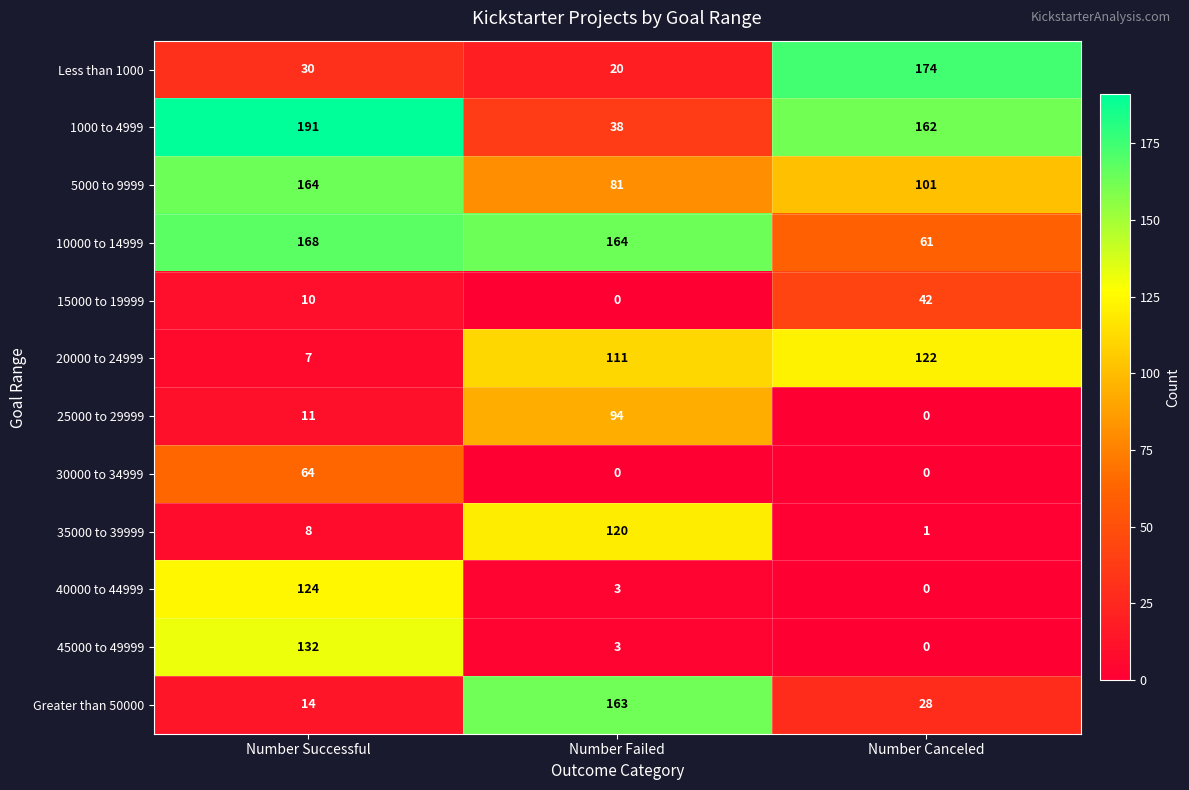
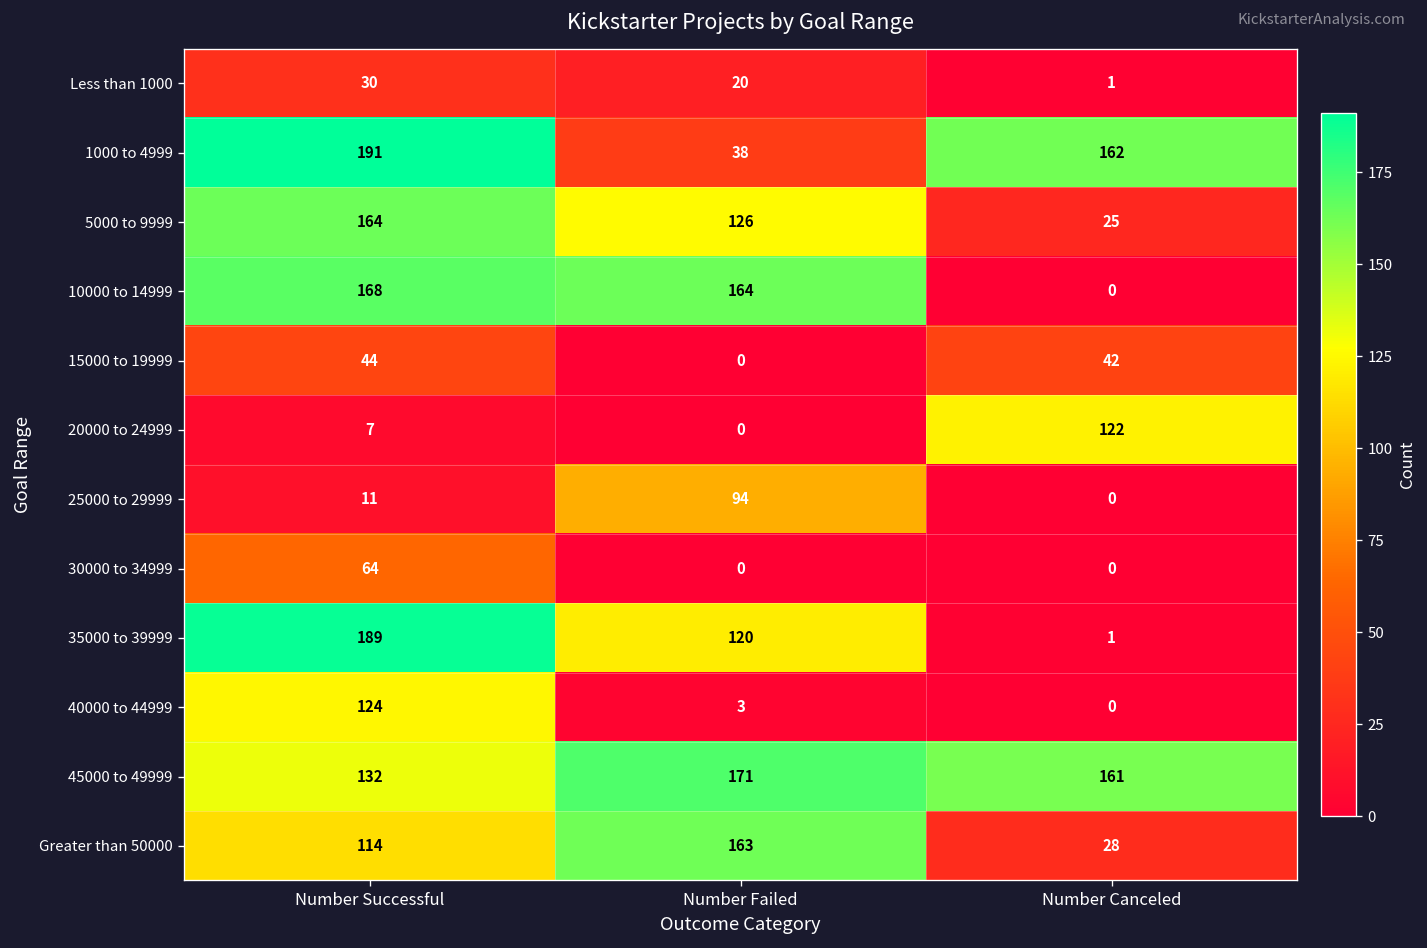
  {
    "Less than 1000": {
      "Number Successful": 30,
      "Number Failed": 20,
-     "Number Canceled": 174
+     "Number Canceled": 1
    },
    "1000 to 4999": {
      "Number Successful": 191,
      "Number Failed": 38,
      "Number Canceled": 162
    },
    "5000 to 9999": {
      "Number Successful": 164,
-     "Number Failed": 81,
-     "Number Canceled": 101
+     "Number Failed": 126,
+     "Number Canceled": 25
    },
    "10000 to 14999": {
      "Number Successful": 168,
      "Number Failed": 164,
-     "Number Canceled": 61
+     "Number Canceled": 0
    },
    "15000 to 19999": {
-     "Number Successful": 10,
+     "Number Successful": 44,
      "Number Failed": 0,
      "Number Canceled": 42
    },
    "20000 to 24999": {
      "Number Successful": 7,
-     "Number Failed": 111,
+     "Number Failed": 0,
      "Number Canceled": 122
    },
    "25000 to 29999": {
      "Number Successful": 11,
      "Number Failed": 94,
      "Number Canceled": 0
    },
    "30000 to 34999": {
      "Number Successful": 64,
      "Number Failed": 0,
      "Number Canceled": 0
    },
    "35000 to 39999": {
-     "Number Successful": 8,
+     "Number Successful": 189,
      "Number Failed": 120,
      "Number Canceled": 1
    },
    "40000 to 44999": {
      "Number Successful": 124,
      "Number Failed": 3,
      "Number Canceled": 0
    },
    "45000 to 49999": {
      "Number Successful": 132,
-     "Number Failed": 3,
-     "Number Canceled": 0
+     "Number Failed": 171,
+     "Number Canceled": 161
    },
    "Greater than 50000": {
-     "Number Successful": 14,
+     "Number Successful": 114,
      "Number Failed": 163,
      "Number Canceled": 28
    }
  }
